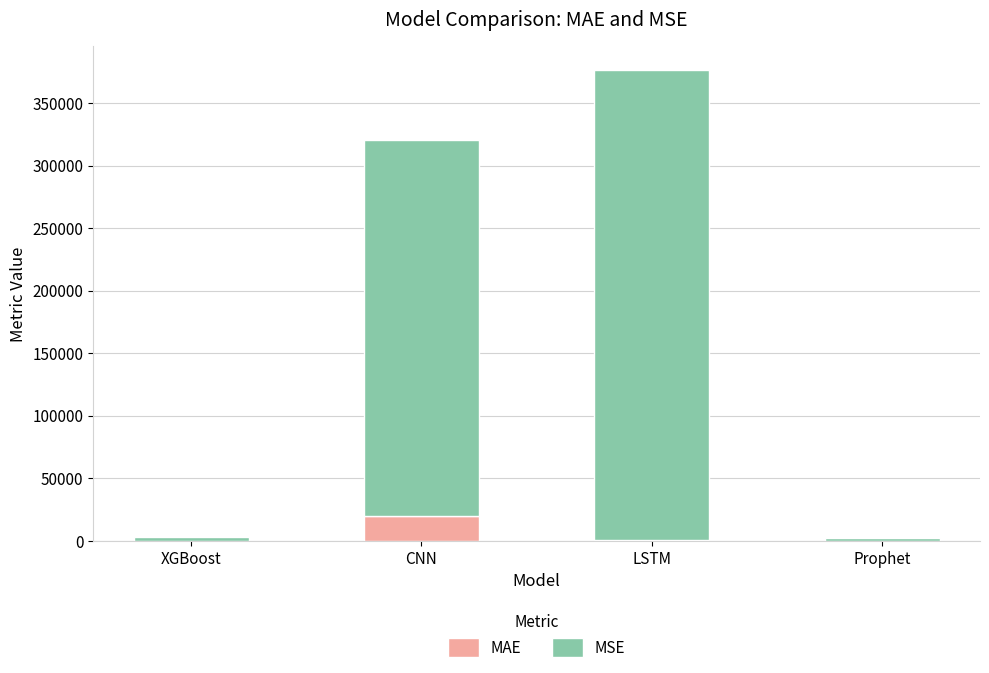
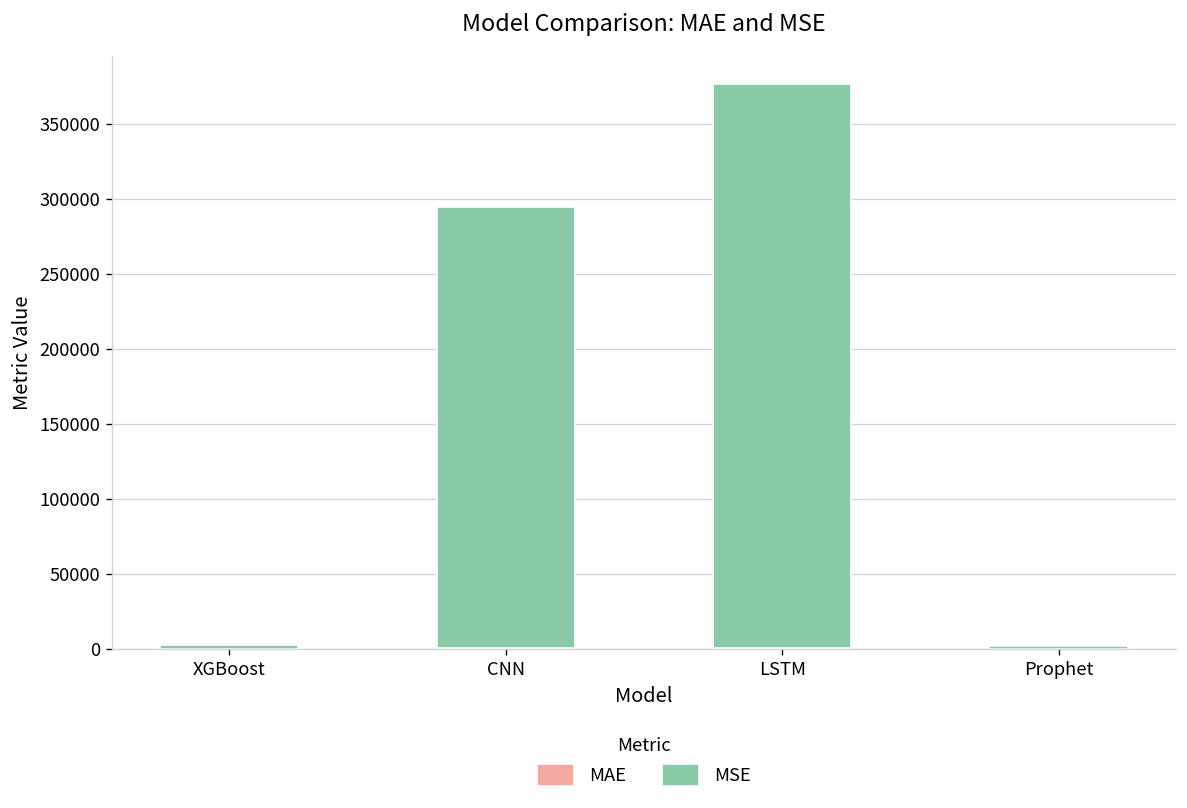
  {
    "MAE": {
-     "CNN": 19000
+     "CNN": 1000
    },
    "MSE": {
      "XGBoost": 2000,
-     "CNN": 301000,
+     "CNN": 294000,
      "LSTM": 376000,
      "Prophet": 2000
    }
  }
